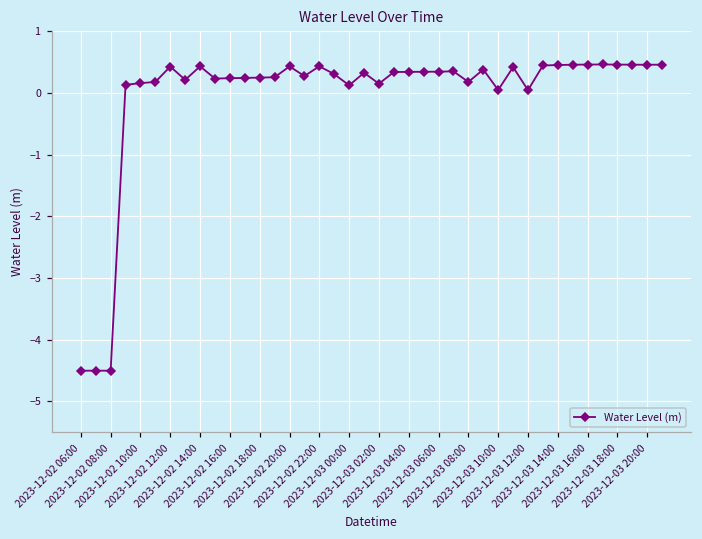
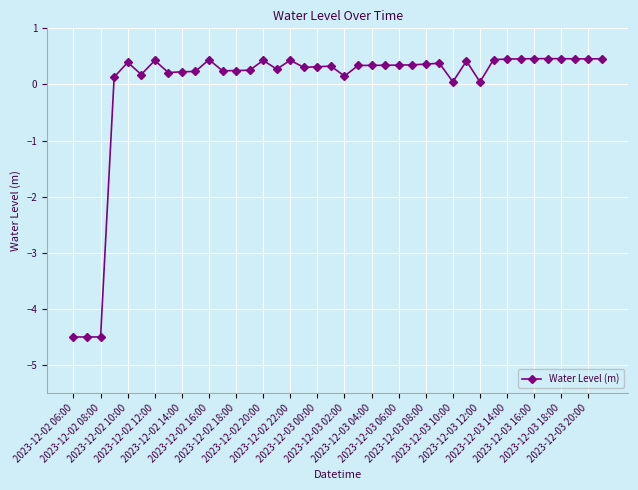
  {
    "2023-12-02 06:00": -4.5,
    "2023-12-02 08:00": -4.5,
-   "2023-12-02 10:00": 0.2,
+   "2023-12-02 10:00": 0.4,
    "2023-12-02 12:00": 0.4,
-   "2023-12-02 14:00": 0.4,
-   "2023-12-02 16:00": 0.2,
+   "2023-12-02 14:00": 0.2,
+   "2023-12-02 16:00": 0.4,
    "2023-12-02 18:00": 0.2,
    "2023-12-02 20:00": 0.4,
    "2023-12-02 22:00": 0.4,
-   "2023-12-03 00:00": 0.1,
+   "2023-12-03 00:00": 0.3,
    "2023-12-03 02:00": 0.1,
    "2023-12-03 04:00": 0.3,
    "2023-12-03 06:00": 0.3,
-   "2023-12-03 08:00": 0.2,
+   "2023-12-03 08:00": 0.4,
    "2023-12-03 10:00": 0.0,
    "2023-12-03 12:00": 0.0,
    "2023-12-03 14:00": 0.5,
    "2023-12-03 16:00": 0.5,
    "2023-12-03 18:00": 0.5,
    "2023-12-03 20:00": 0.5
  }
